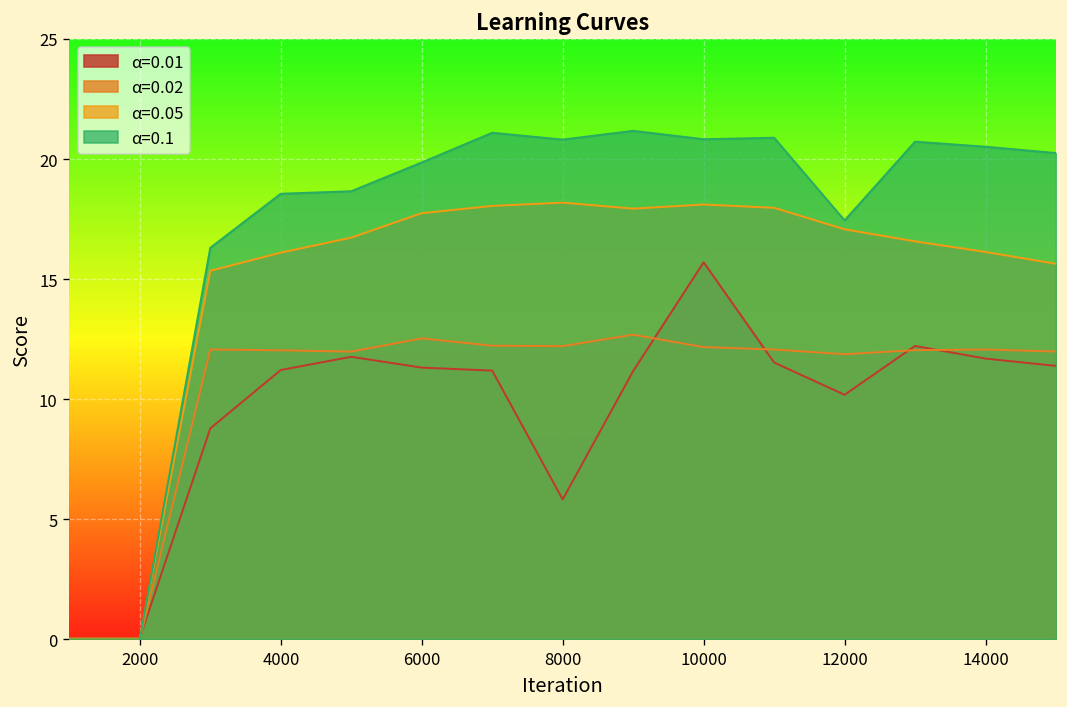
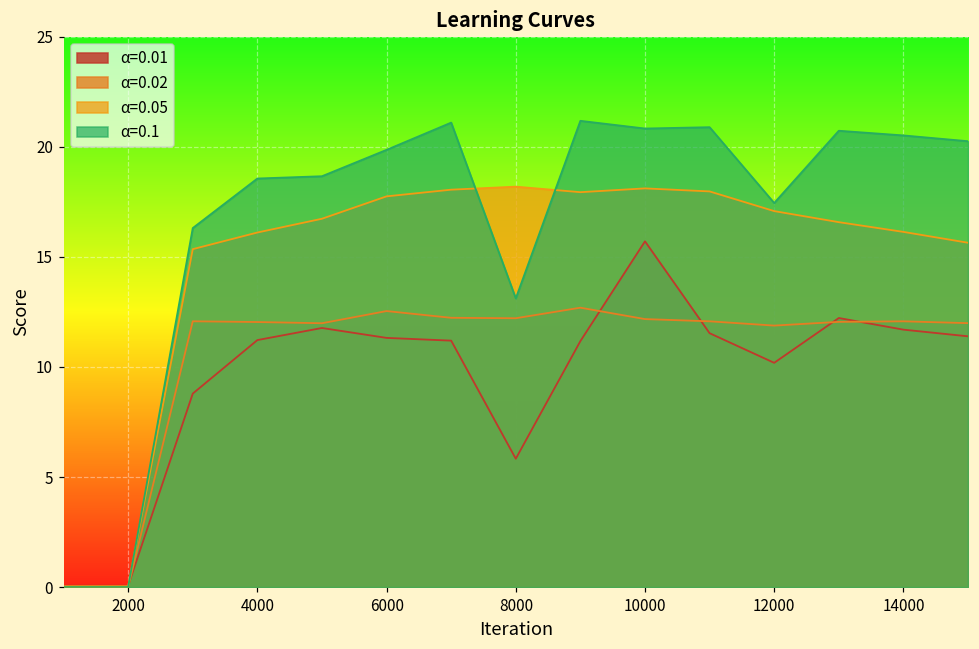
  {
    "α=0.01": {
      "4000": 11.2,
      "6000": 11.3,
      "8000": 5.8,
      "10000": 15.7,
      "12000": 10.2,
      "14000": 11.7
    },
    "α=0.1": {
      "4000": 18.6,
      "6000": 19.9,
-     "8000": 20.8,
+     "8000": 13.1,
      "10000": 20.8,
      "12000": 17.4,
      "14000": 20.5
    }
  }
